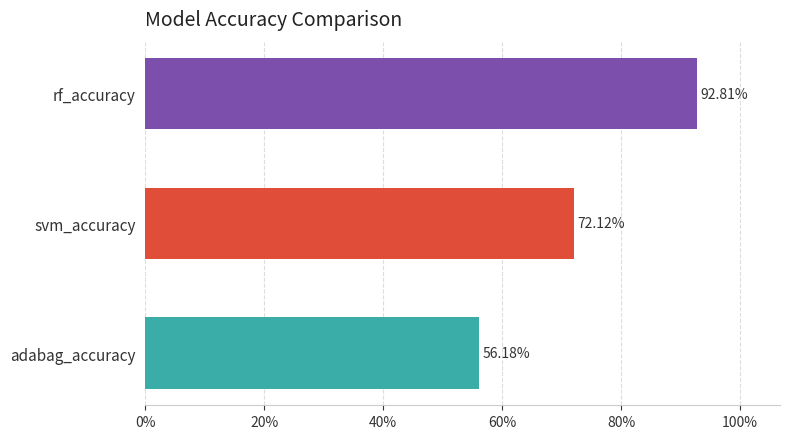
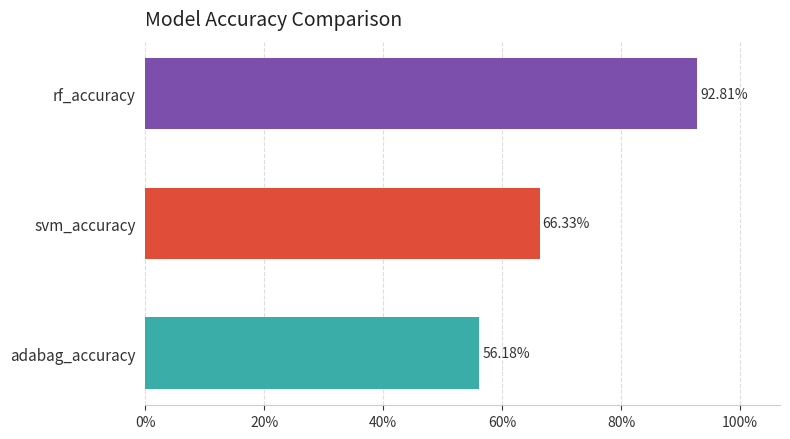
  {
    "rf_accuracy": "92.81%",
-   "svm_accuracy": "72.12%",
+   "svm_accuracy": "66.33%",
    "adabag_accuracy": "56.18%"
  }
